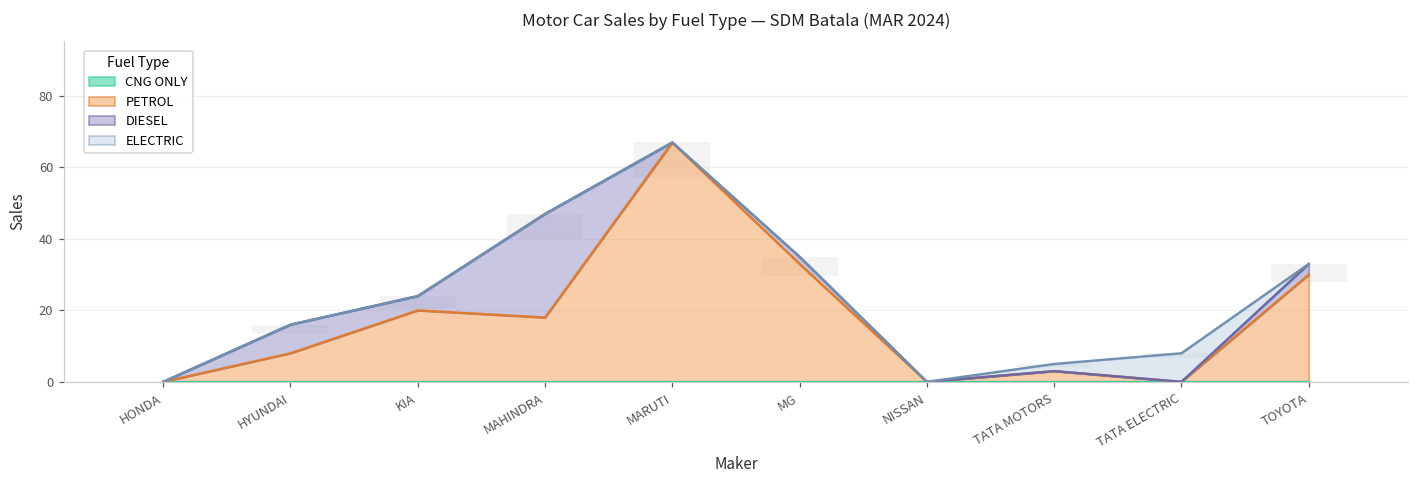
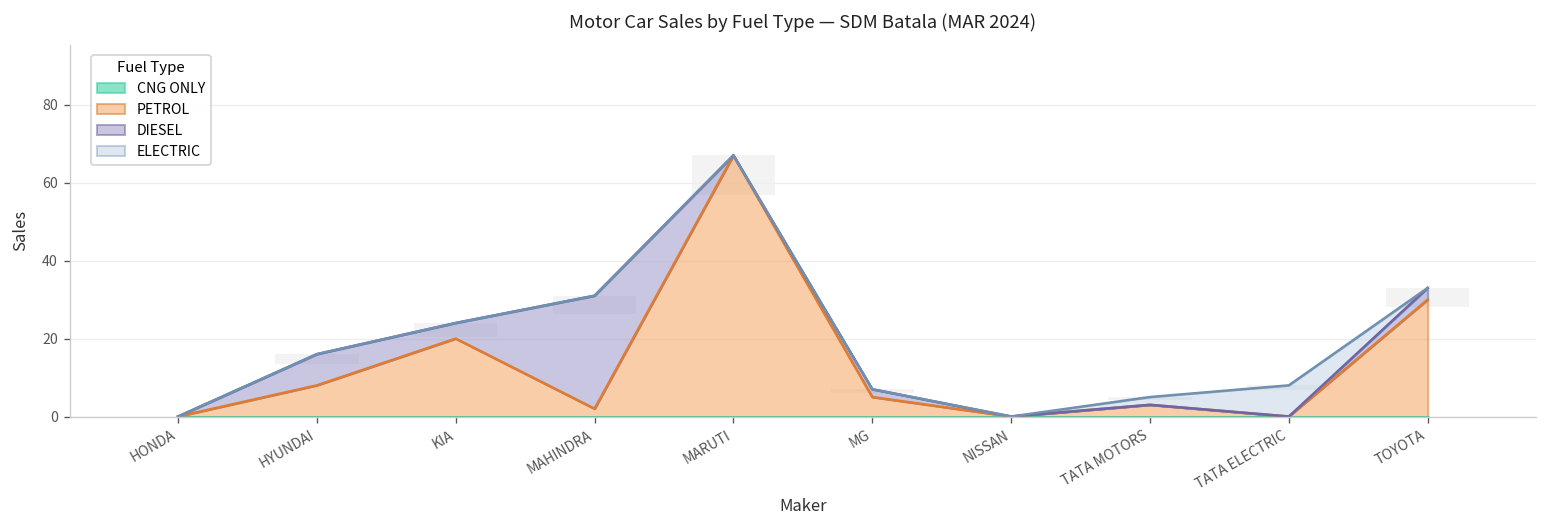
  {
    "CNG ONLY": {
      "HYUNDAI": 0,
      "KIA": 0,
      "MAHINDRA": 0,
      "MARUTI": 0,
      "MG": 0,
      "TATA MOTORS": 0,
      "TOYOTA": 0
    },
    "PETROL": {
      "HYUNDAI": 8,
      "KIA": 20,
-     "MAHINDRA": 18,
-     "MG": 33,
+     "MAHINDRA": 2,
+     "MG": 5,
      "TOYOTA": 30
    }
  }
